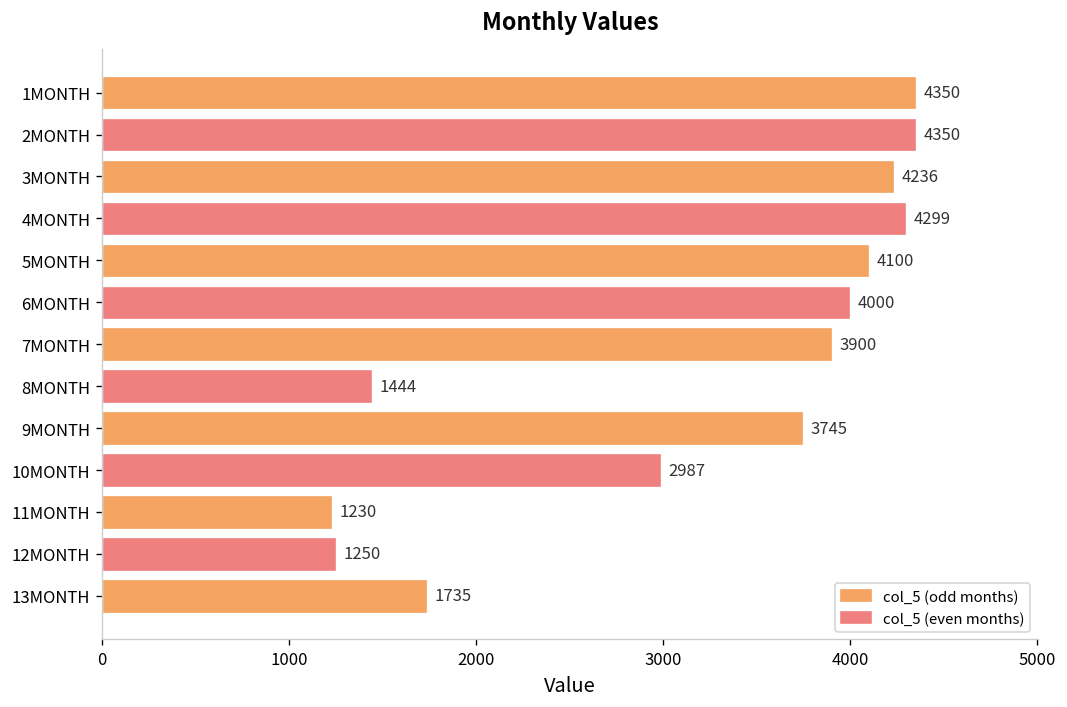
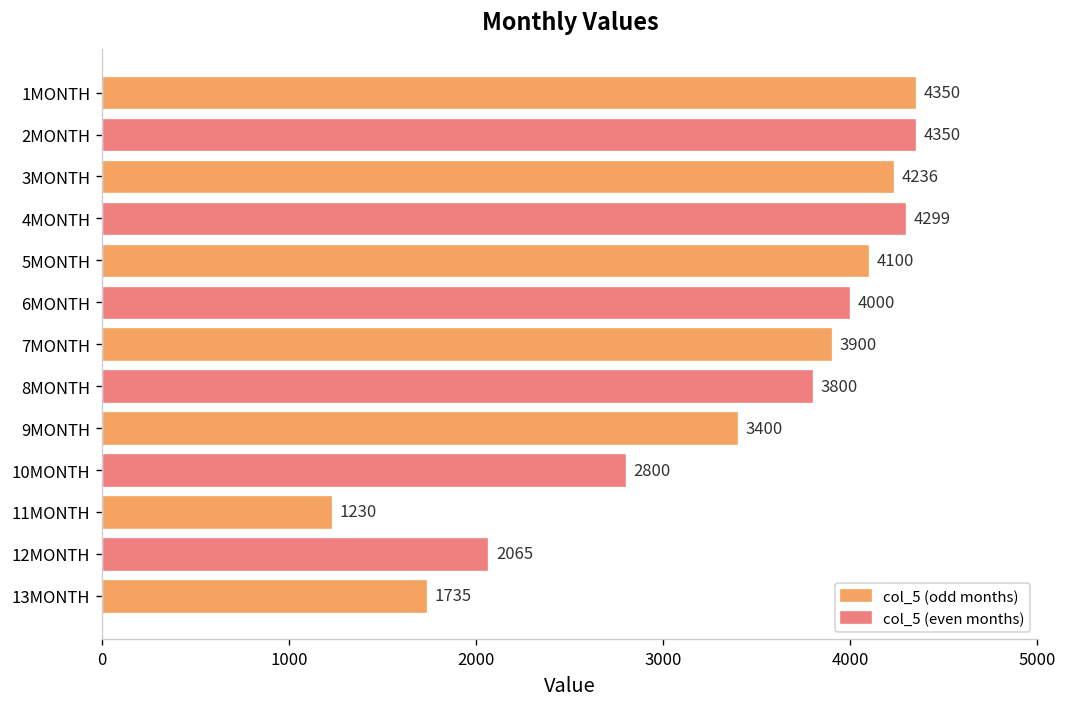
  {
    "1MONTH": 4350,
    "2MONTH": 4350,
    "3MONTH": 4236,
    "4MONTH": 4299,
    "5MONTH": 4100,
    "6MONTH": 4000,
    "7MONTH": 3900,
-   "8MONTH": 1444,
-   "9MONTH": 3745,
-   "10MONTH": 2987,
+   "8MONTH": 3800,
+   "9MONTH": 3400,
+   "10MONTH": 2800,
    "11MONTH": 1230,
-   "12MONTH": 1250,
+   "12MONTH": 2065,
    "13MONTH": 1735
  }
